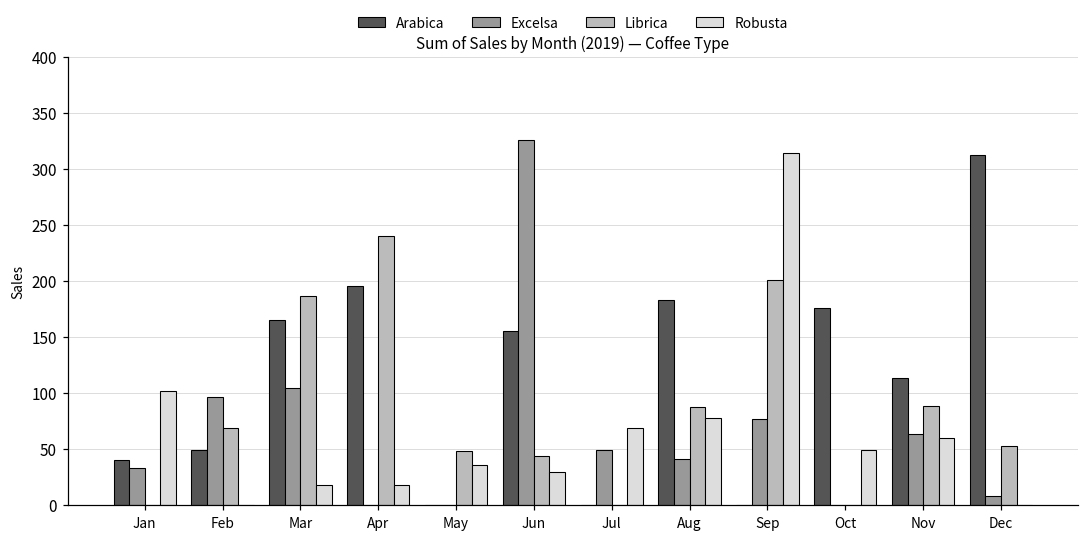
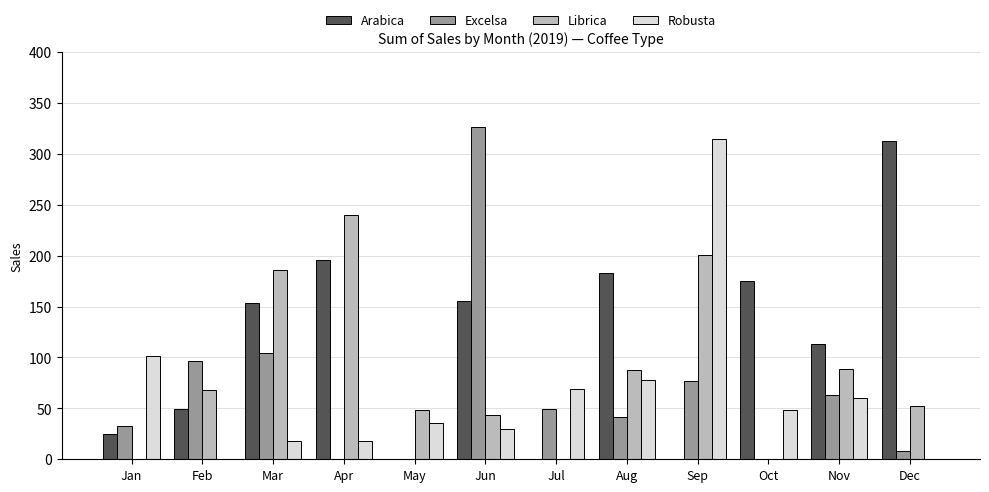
  {
    "Arabica": {
-     "Jan": 41,
+     "Jan": 25,
      "Feb": 50,
-     "Mar": 165,
+     "Mar": 154,
      "Apr": 196,
      "May": 0,
      "Jun": 155,
      "Jul": 0,
      "Aug": 183,
      "Sep": 0,
      "Oct": 176,
      "Nov": 113,
      "Dec": 312
    }
  }
